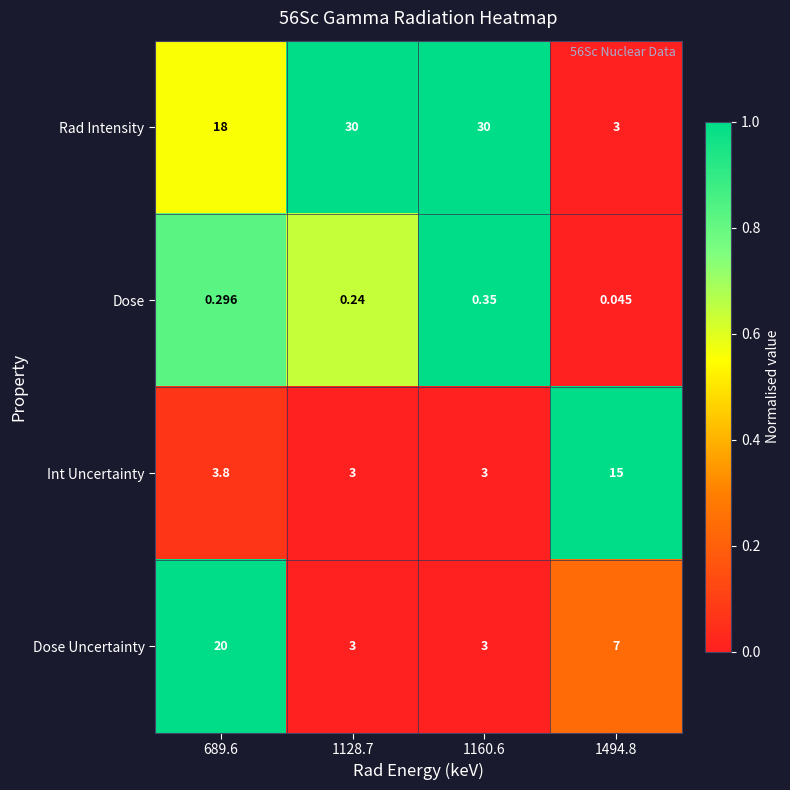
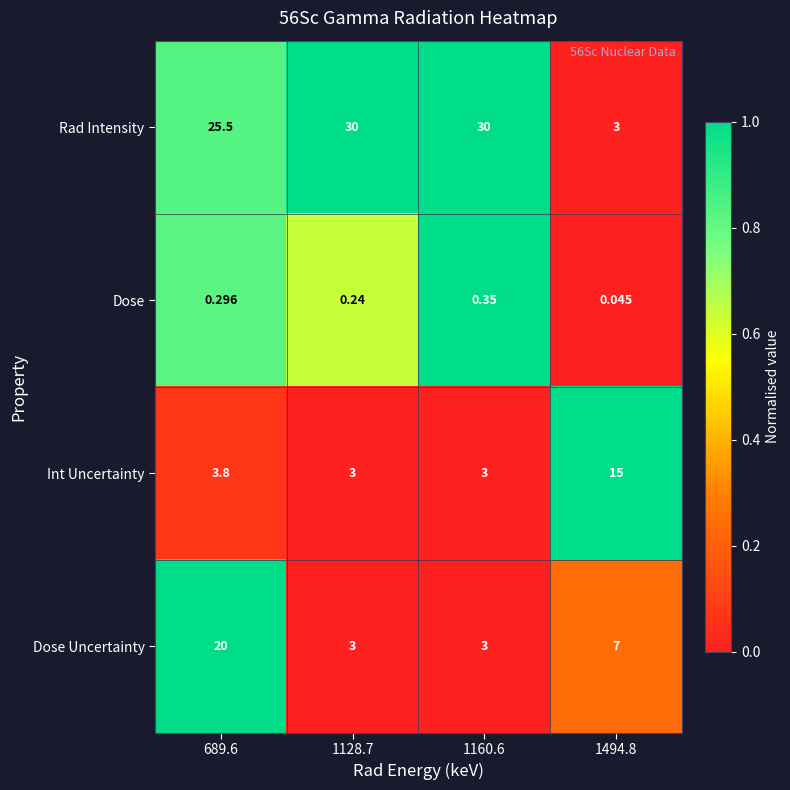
  {
    "Rad Intensity": {
-     "689.6": 18,
+     "689.6": 25.5,
      "1128.7": 30,
      "1160.6": 30
    },
    "Dose": {
      "689.6": 0.296,
      "1128.7": 0.24,
      "1160.6": 0.35,
      "1494.8": 0.045
    },
    "Int Uncertainty": {
      "689.6": 3.8,
      "1128.7": 3,
      "1160.6": 3,
      "1494.8": 15
    },
    "Dose Uncertainty": {
      "689.6": 20,
      "1128.7": 3,
      "1160.6": 3,
      "1494.8": 7
    }
  }
